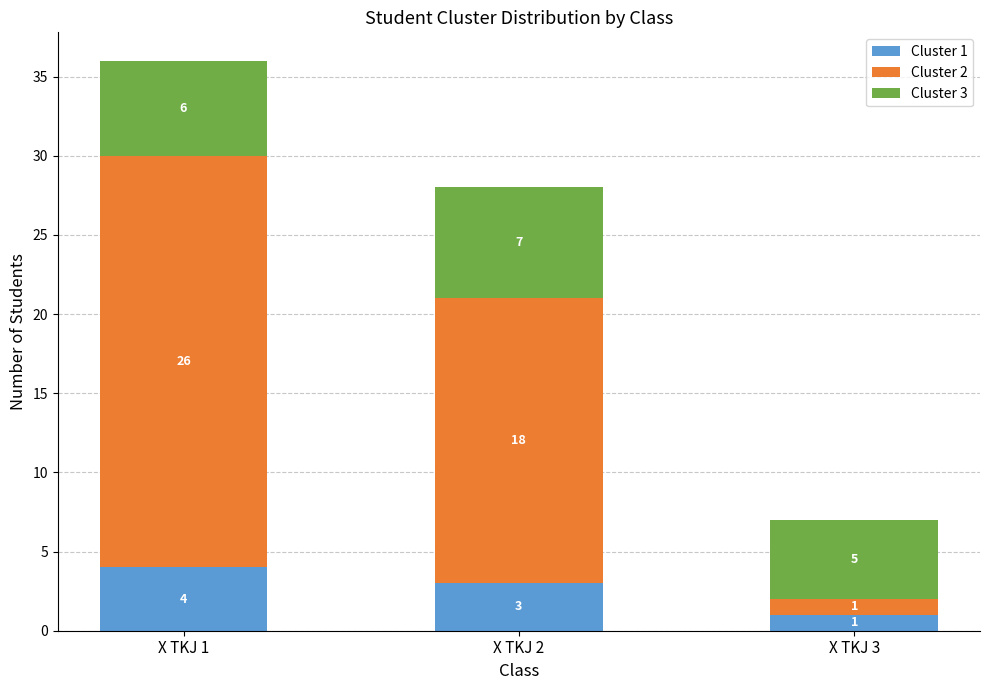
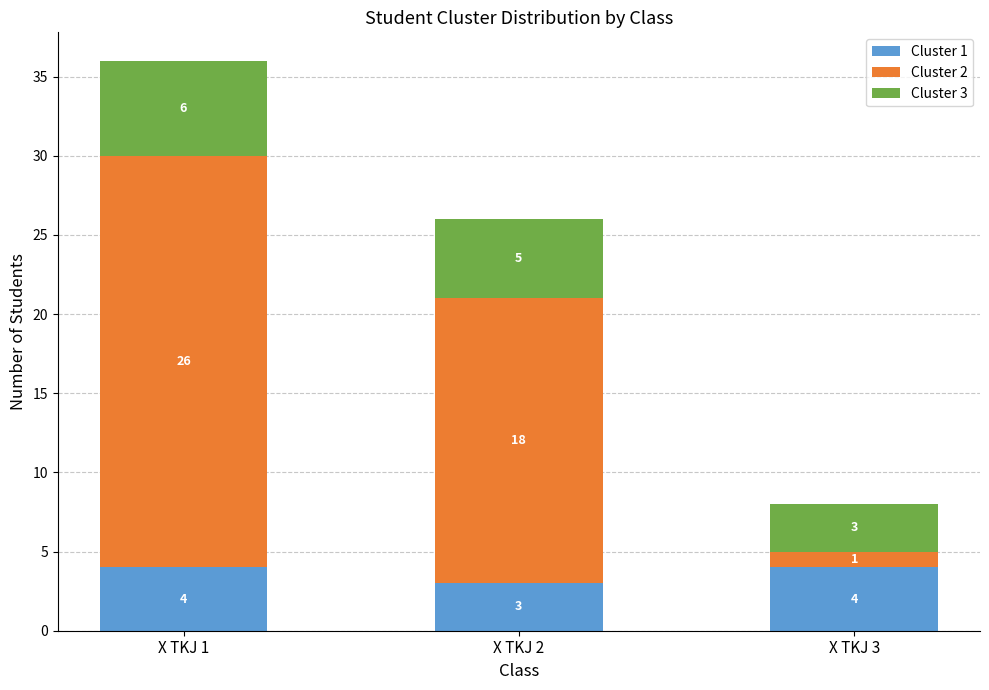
  {
    "Cluster 1": {
      "X TKJ 1": 4,
      "X TKJ 2": 3,
-     "X TKJ 3": 1
+     "X TKJ 3": 4
    },
    "Cluster 2": {
      "X TKJ 1": 26,
      "X TKJ 2": 18,
      "X TKJ 3": 1
    },
    "Cluster 3": {
      "X TKJ 1": 6,
-     "X TKJ 2": 7,
-     "X TKJ 3": 5
+     "X TKJ 2": 5,
+     "X TKJ 3": 3
    }
  }
